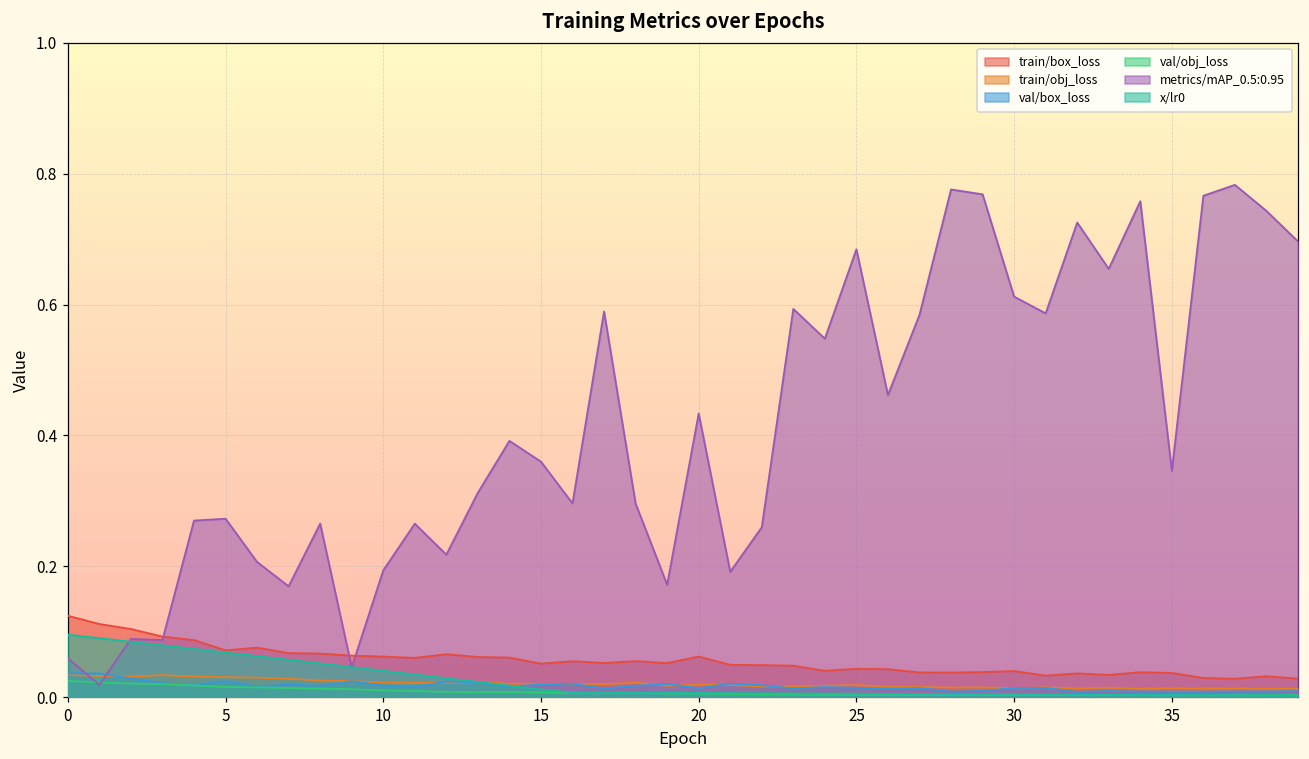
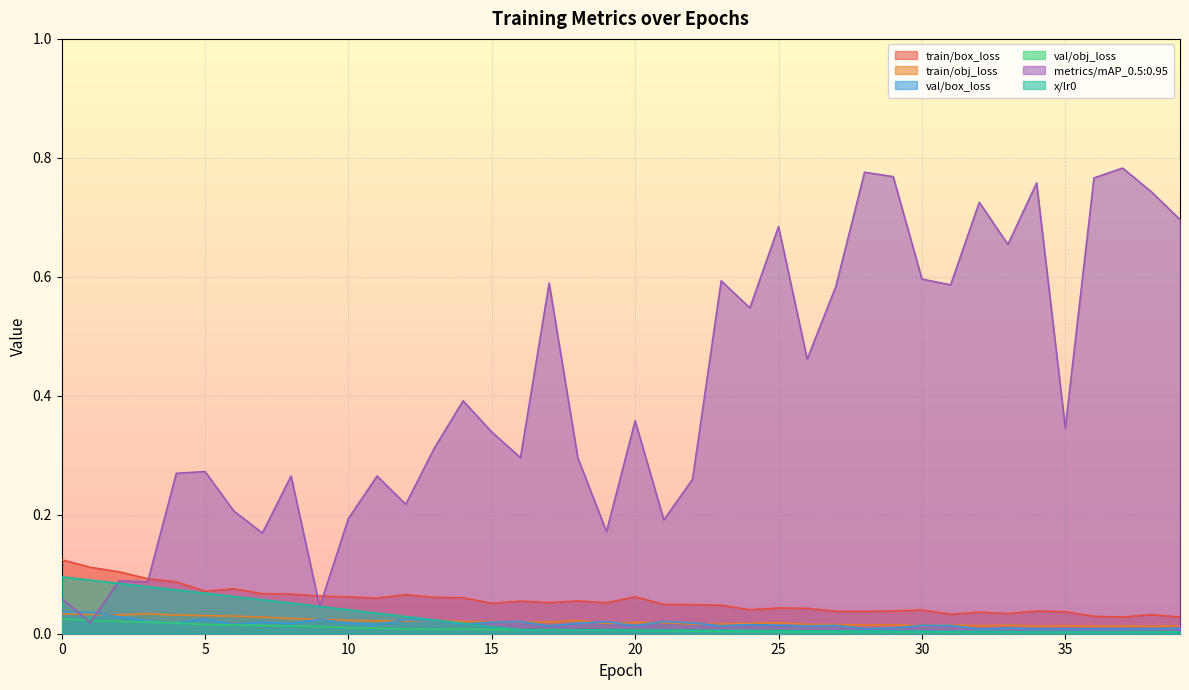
  {
    "val/box_loss": {
      "5": 0.02,
      "10": 0.02,
      "20": 0.01,
      "35": 0.01
    },
    "metrics/mAP_0.5:0.95": {
      "0": 0.06,
      "5": 0.27,
      "10": 0.19,
-     "15": 0.36,
-     "20": 0.43,
+     "15": 0.34,
+     "20": 0.36,
      "25": 0.68,
-     "30": 0.61,
+     "30": 0.60,
      "35": 0.35
    }
  }
